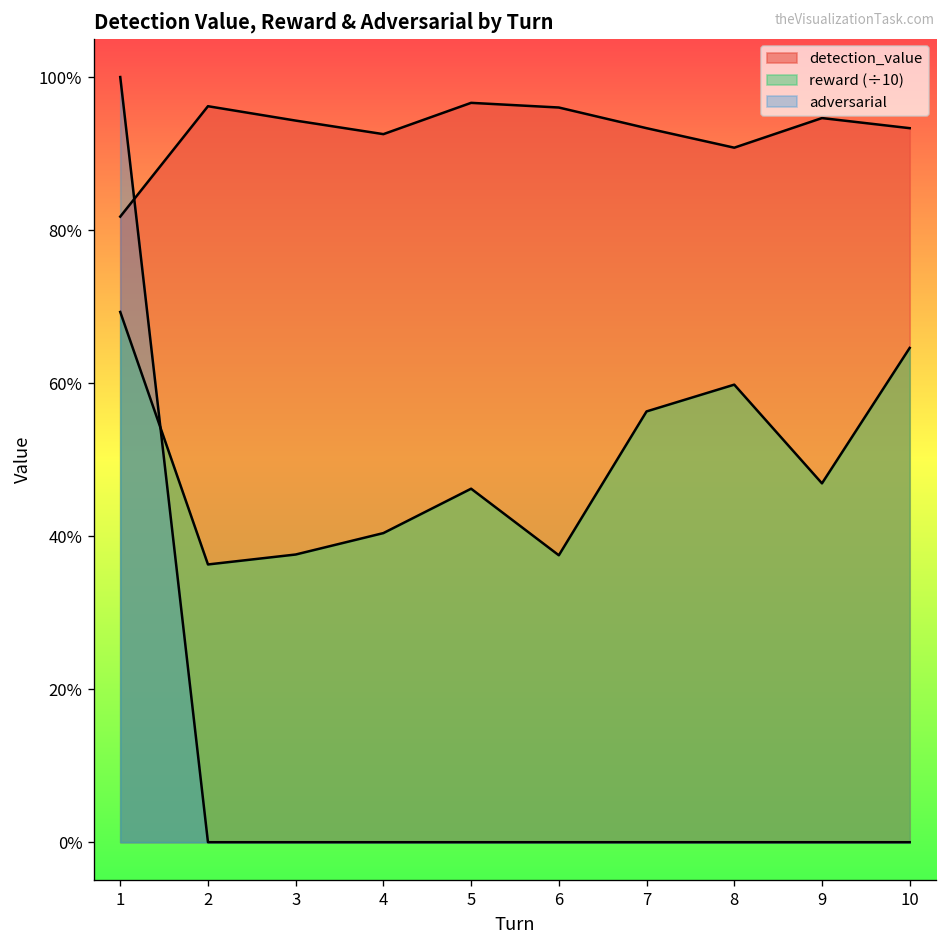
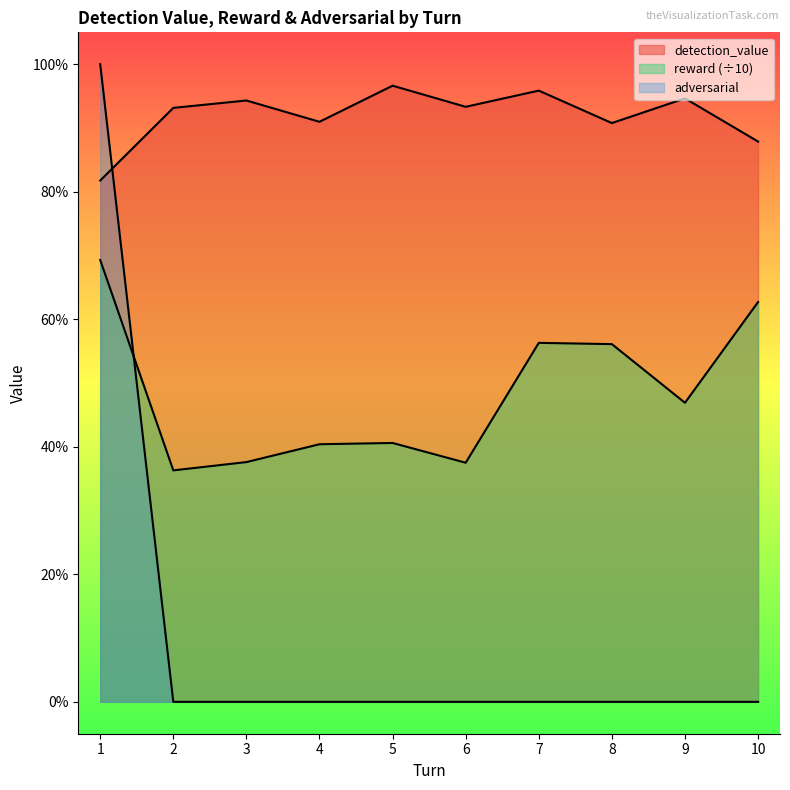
  {
    "detection_value": {
      "1": "82%",
-     "2": "96%",
+     "2": "93%",
      "3": "94%",
-     "4": "93%",
+     "4": "91%",
      "5": "97%",
-     "6": "96%",
-     "7": "93%",
+     "6": "93%",
+     "7": "96%",
      "8": "91%",
-     "10": "93%"
+     "10": "88%"
    },
    "reward (÷10)": {
      "1": "69%",
      "2": "36%",
      "3": "38%",
      "4": "40%",
-     "5": "46%",
+     "5": "41%",
      "6": "38%",
      "7": "56%",
-     "8": "60%",
+     "8": "56%",
      "9": "47%",
-     "10": "65%"
+     "10": "63%"
    },
    "adversarial": {
      "1": "100%",
      "2": "0%",
      "3": "0%",
      "4": "0%",
      "5": "0%",
      "6": "0%",
      "7": "0%",
      "8": "0%",
      "9": "0%",
      "10": "0%"
    }
  }
